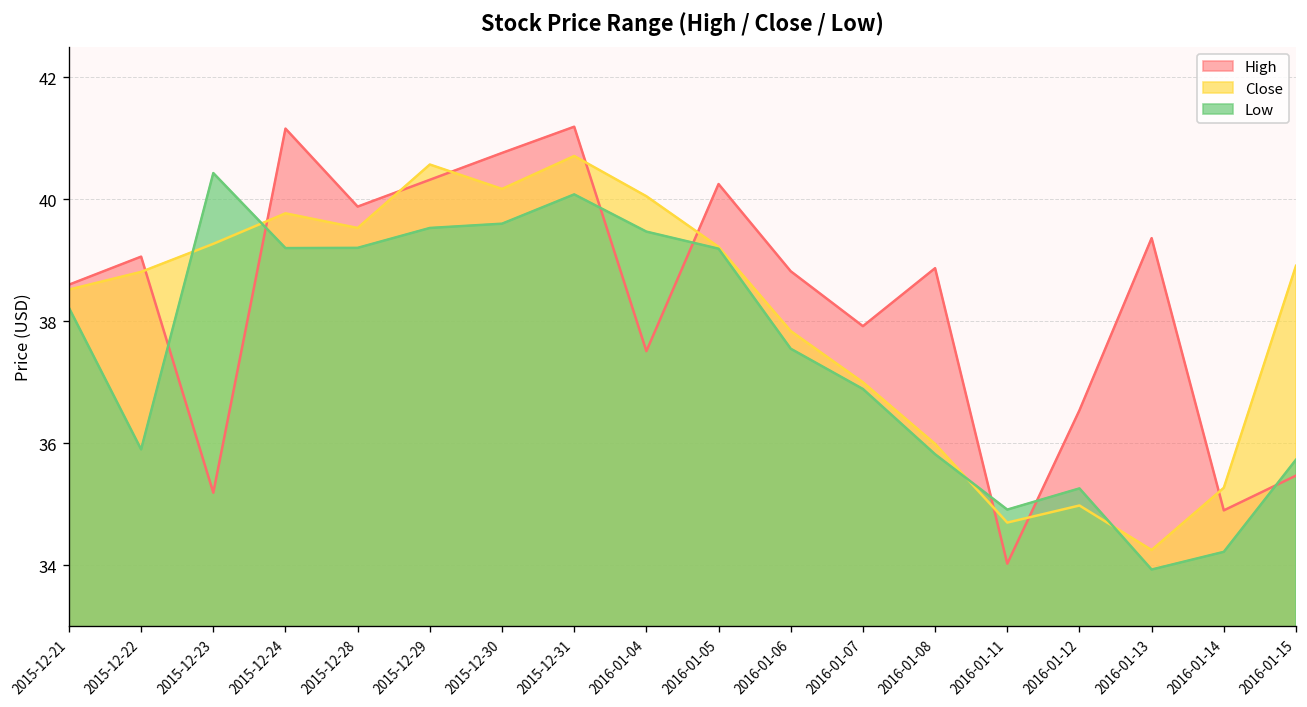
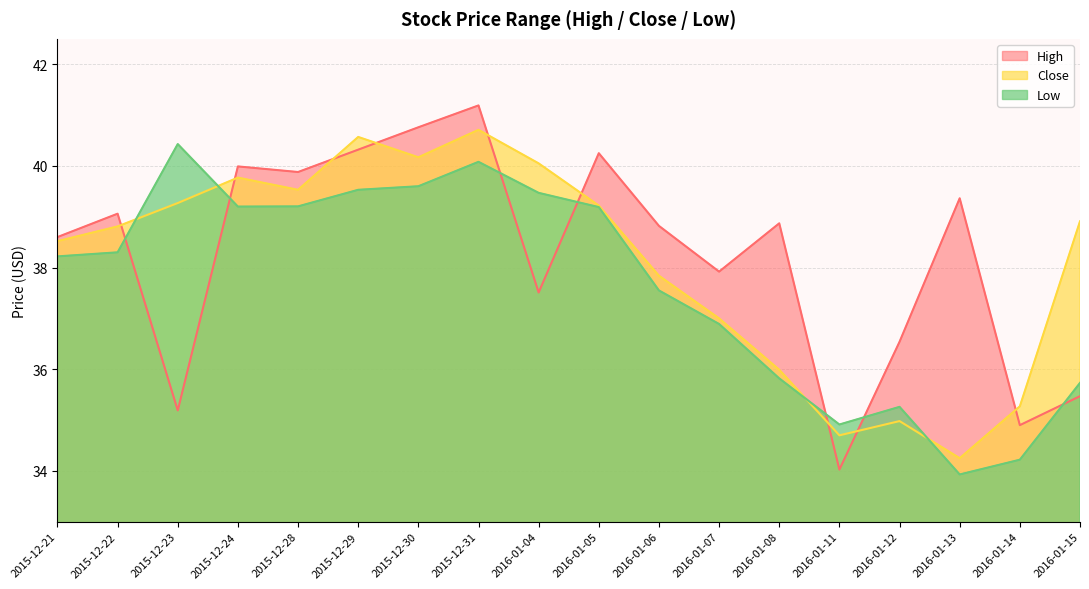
  {
    "High": {
      "2015-12-21": 38.6,
      "2015-12-22": 39.1,
      "2015-12-23": 35.2,
-     "2015-12-24": 41.2,
+     "2015-12-24": 40.0,
      "2015-12-28": 39.9,
      "2015-12-29": 40.3,
      "2015-12-30": 40.8,
      "2015-12-31": 41.2,
      "2016-01-04": 37.5,
      "2016-01-05": 40.3,
      "2016-01-06": 38.8,
      "2016-01-07": 37.9,
      "2016-01-08": 38.9,
      "2016-01-11": 34.0,
      "2016-01-12": 36.5,
      "2016-01-13": 39.4,
      "2016-01-14": 34.9,
      "2016-01-15": 35.5
    },
    "Close": {
      "2015-12-21": 38.5,
      "2015-12-22": 38.8,
      "2015-12-23": 39.3,
      "2015-12-24": 39.8,
      "2015-12-28": 39.5,
      "2015-12-29": 40.6,
      "2015-12-30": 40.2,
      "2015-12-31": 40.7,
      "2016-01-04": 40.0,
      "2016-01-06": 37.8,
      "2016-01-07": 37.0,
      "2016-01-08": 36.0,
      "2016-01-11": 34.7,
      "2016-01-12": 35.0,
      "2016-01-13": 34.3,
      "2016-01-14": 35.3,
      "2016-01-15": 38.9
    },
    "Low": {
      "2015-12-21": 38.2,
-     "2015-12-22": 35.9,
+     "2015-12-22": 38.3,
      "2015-12-23": 40.4,
      "2015-12-24": 39.2,
      "2015-12-28": 39.2,
      "2015-12-29": 39.5,
      "2015-12-30": 39.6,
      "2015-12-31": 40.1,
      "2016-01-04": 39.5,
      "2016-01-06": 37.5,
      "2016-01-07": 36.9,
      "2016-01-08": 35.8,
      "2016-01-11": 34.9,
      "2016-01-12": 35.3,
      "2016-01-13": 33.9,
      "2016-01-14": 34.2,
      "2016-01-15": 35.7
    }
  }
